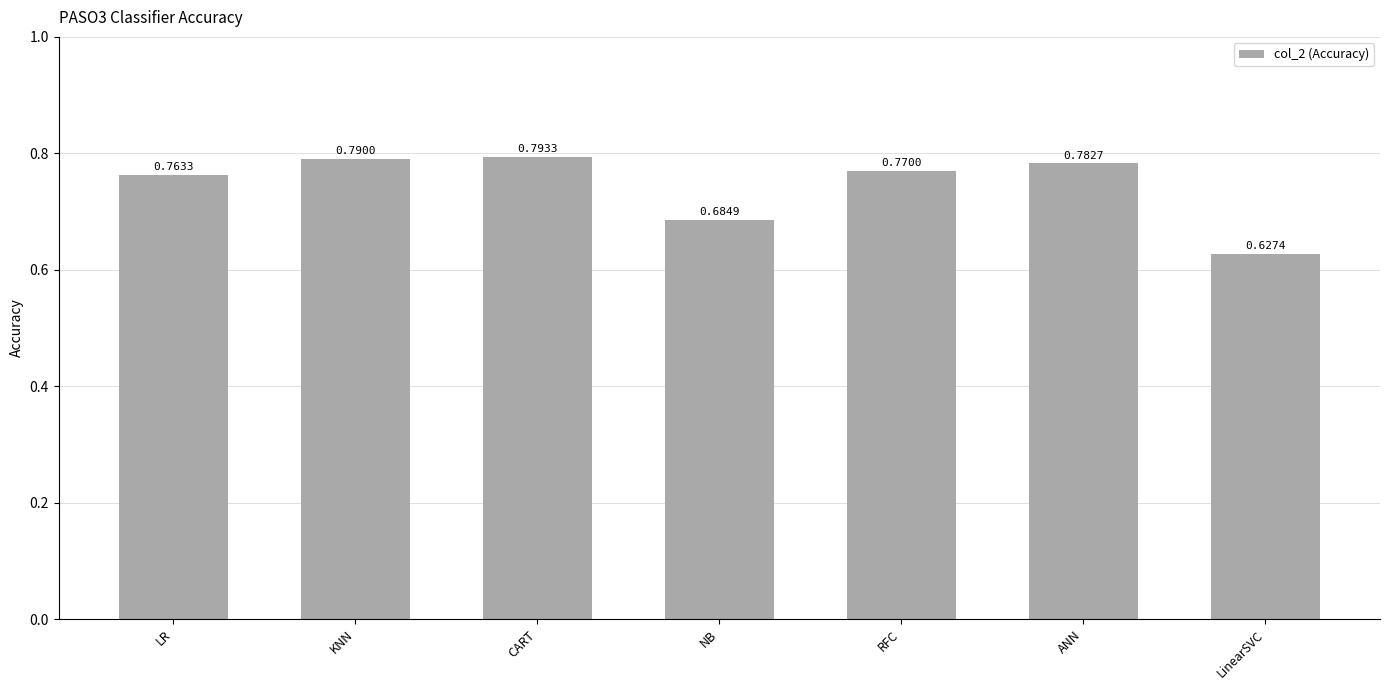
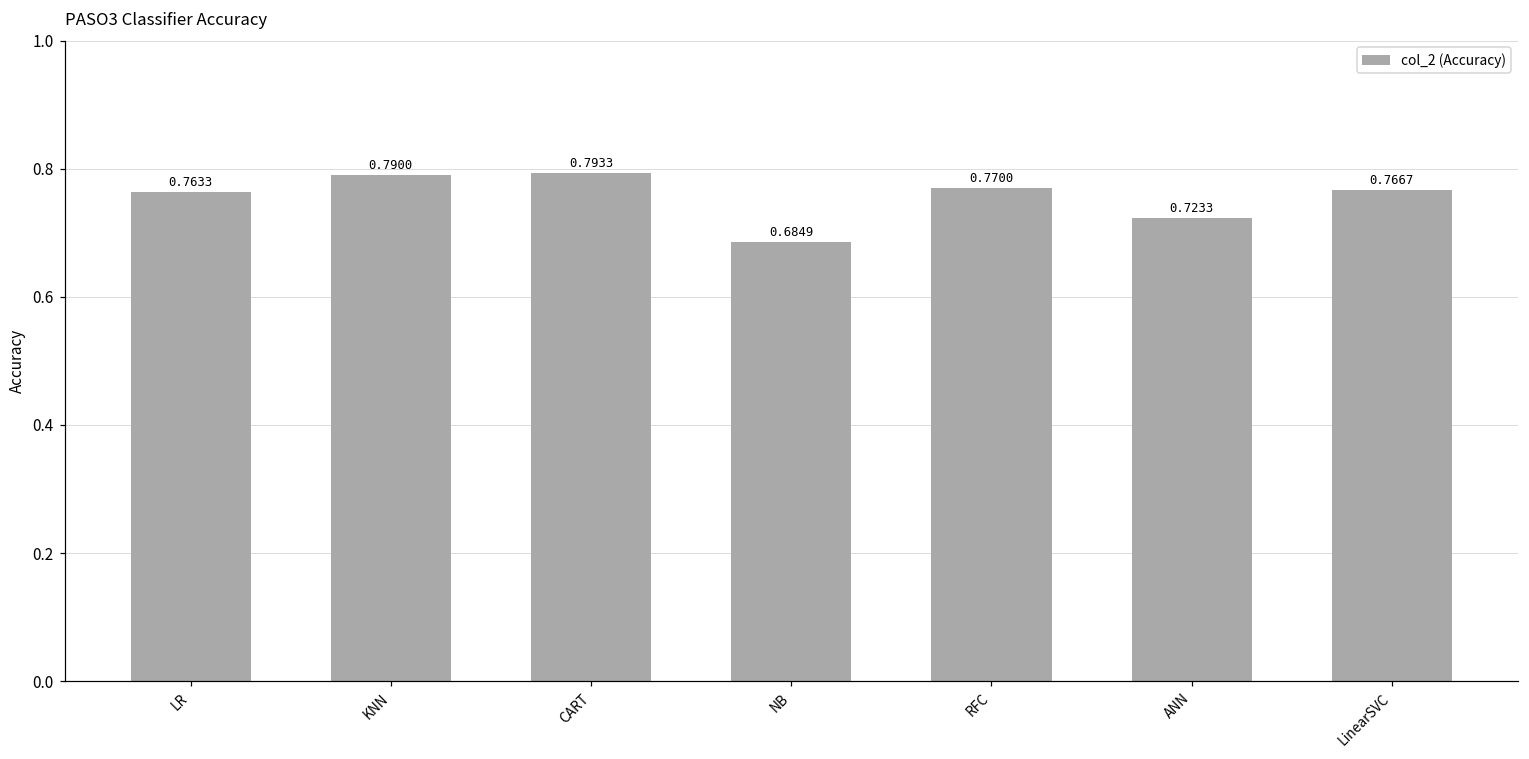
  {
    "LR": 0.7633,
    "KNN": 0.7900,
    "CART": 0.7933,
    "NB": 0.6849,
    "RFC": 0.7700,
-   "ANN": 0.7827,
-   "LinearSVC": 0.6274
+   "ANN": 0.7233,
+   "LinearSVC": 0.7667
  }
